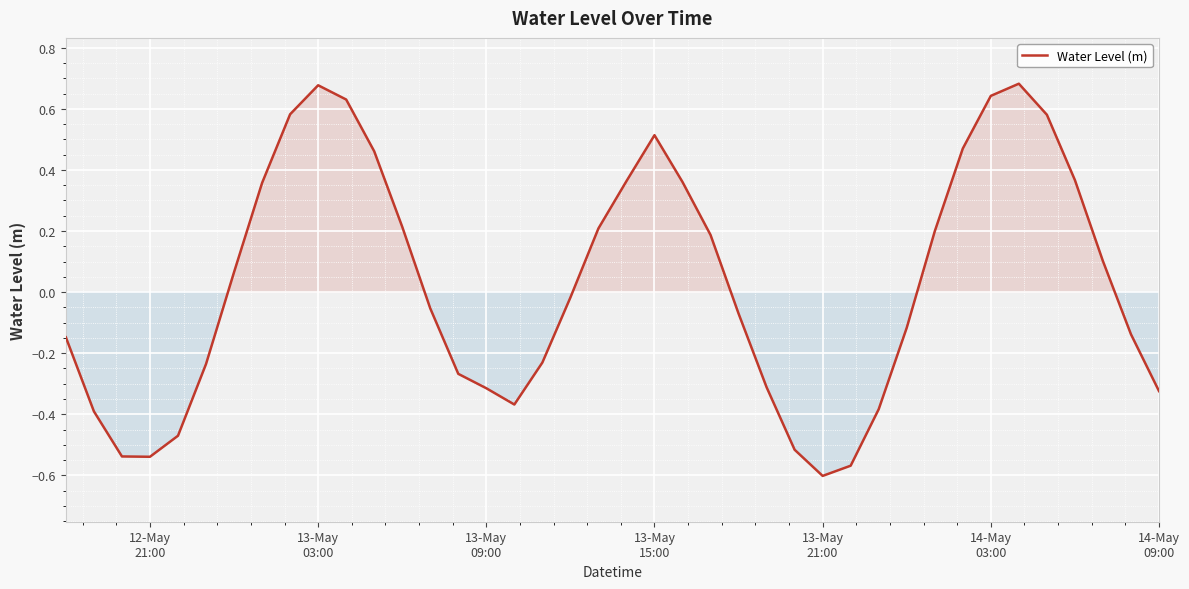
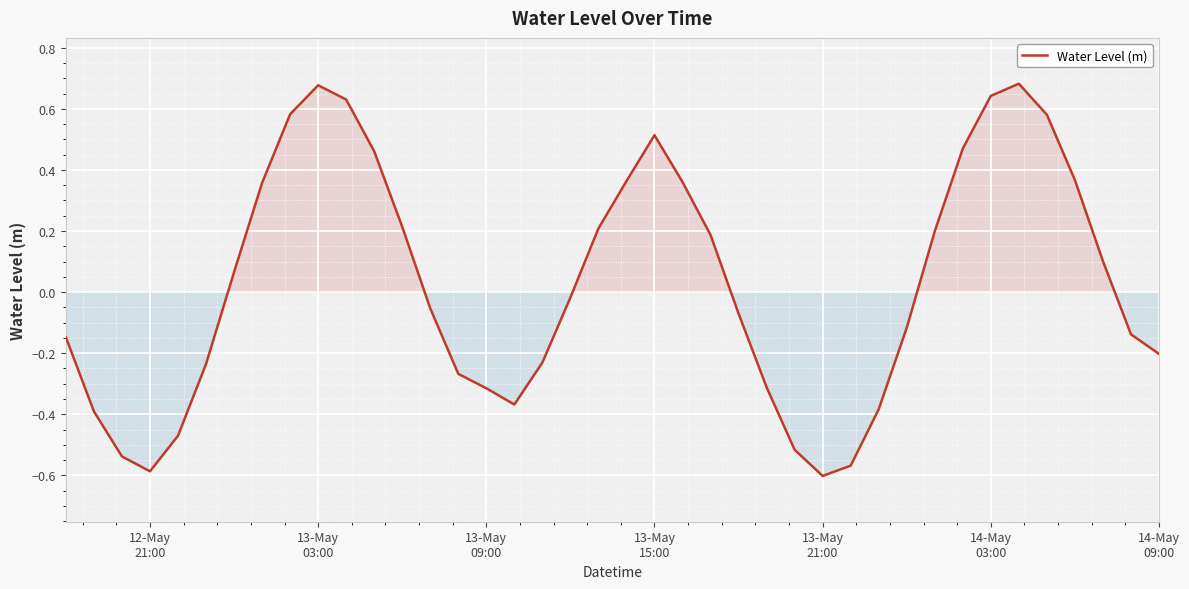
  {
-   "12-May 21:00": -0.54,
+   "12-May 21:00": -0.59,
    "13-May 03:00": 0.68,
    "13-May 09:00": -0.31,
    "13-May 15:00": 0.51,
    "13-May 21:00": -0.60,
    "14-May 03:00": 0.64,
-   "14-May 09:00": -0.32
+   "14-May 09:00": -0.20
  }
